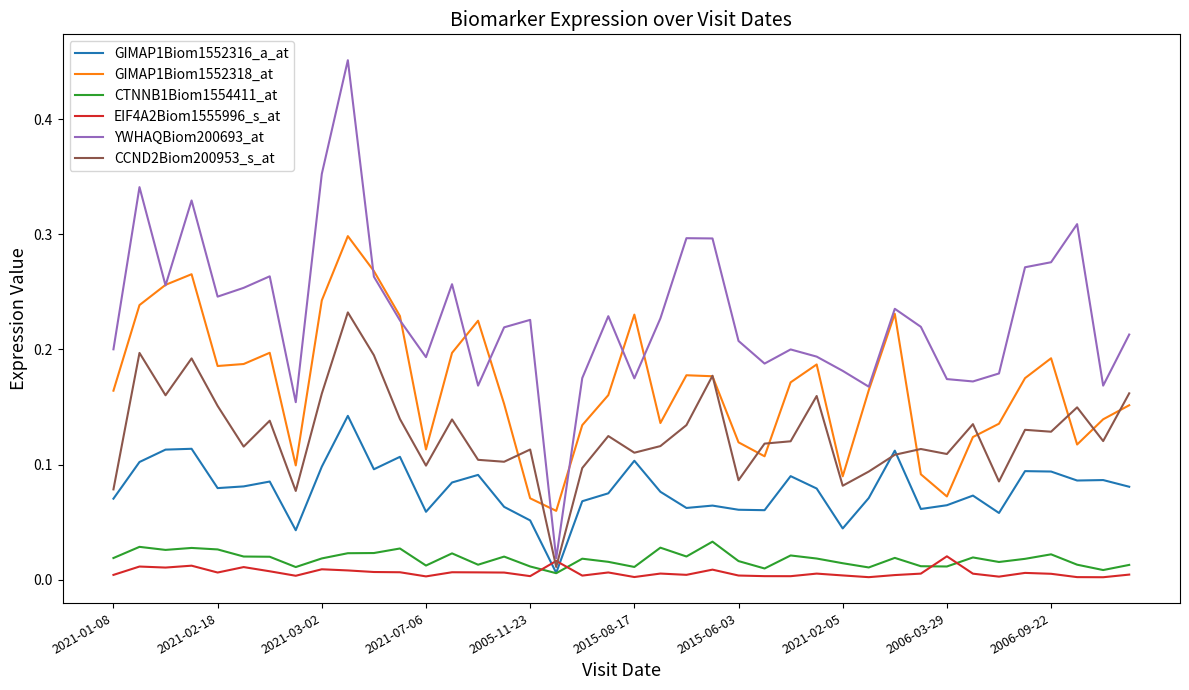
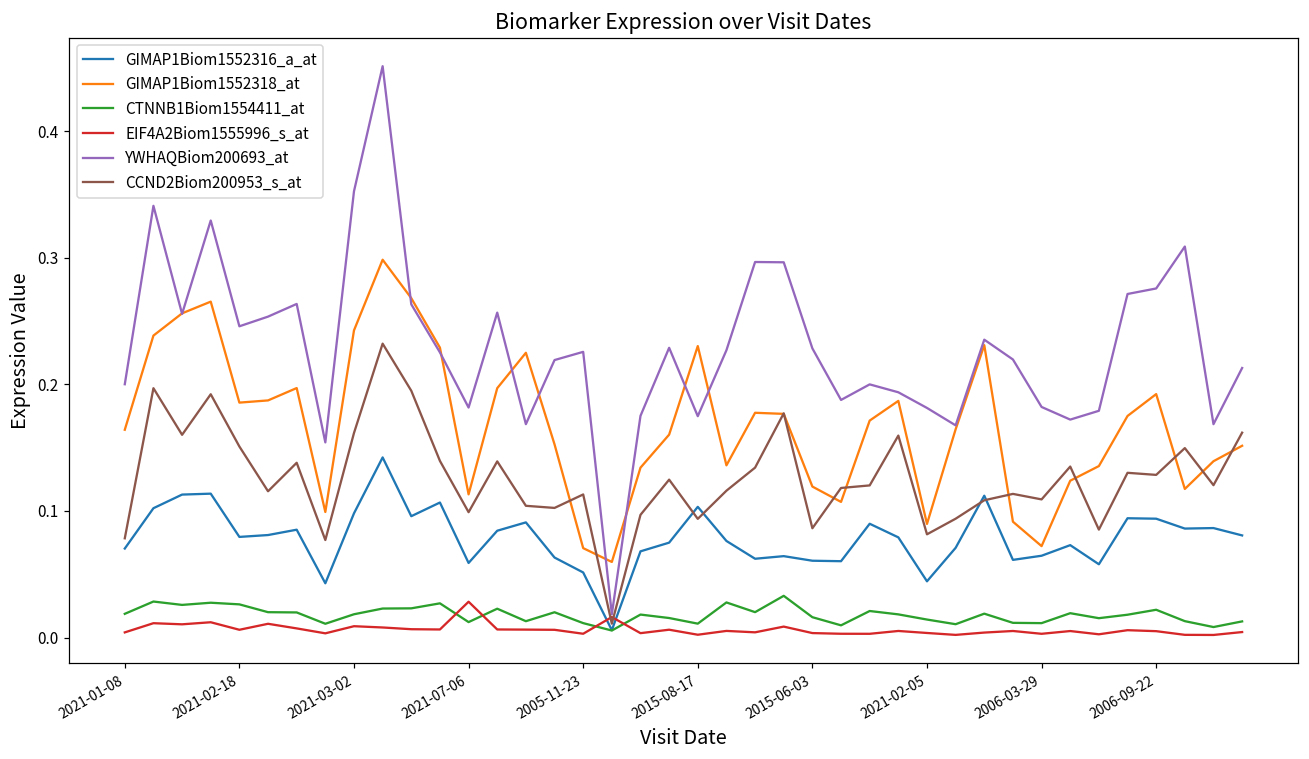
  {
    "GIMAP1Biom1552316_a_at": {
      "2021-01-08": 0.070,
      "2021-02-18": 0.080,
      "2021-03-02": 0.098,
      "2021-07-06": 0.059,
      "2005-11-23": 0.051,
      "2015-08-17": 0.103,
      "2015-06-03": 0.061,
      "2006-03-29": 0.065
    },
    "GIMAP1Biom1552318_at": {
      "2021-01-08": 0.164,
      "2021-02-18": 0.186,
      "2021-03-02": 0.243,
      "2021-07-06": 0.113,
      "2005-11-23": 0.071,
      "2015-08-17": 0.230,
      "2015-06-03": 0.119,
      "2006-03-29": 0.072
    },
    "CTNNB1Biom1554411_at": {
      "2021-01-08": 0.019,
      "2021-02-18": 0.026,
      "2021-03-02": 0.018,
      "2021-07-06": 0.012,
      "2005-11-23": 0.011,
      "2015-08-17": 0.011,
      "2015-06-03": 0.016,
      "2006-03-29": 0.011
    },
    "EIF4A2Biom1555996_s_at": {
      "2021-01-08": 0.004,
      "2021-02-18": 0.006,
      "2021-03-02": 0.009,
-     "2021-07-06": 0.003,
+     "2021-07-06": 0.028,
      "2005-11-23": 0.003,
      "2015-08-17": 0.002,
      "2015-06-03": 0.004,
-     "2006-03-29": 0.020
+     "2006-03-29": 0.003
    },
    "YWHAQBiom200693_at": {
      "2021-01-08": 0.200,
      "2021-02-18": 0.246,
      "2021-03-02": 0.353,
-     "2021-07-06": 0.193,
+     "2021-07-06": 0.182,
      "2005-11-23": 0.226,
      "2015-08-17": 0.175,
-     "2015-06-03": 0.207,
-     "2006-03-29": 0.174
+     "2015-06-03": 0.228,
+     "2006-03-29": 0.182
    },
    "CCND2Biom200953_s_at": {
      "2021-01-08": 0.078,
      "2021-02-18": 0.151,
      "2021-03-02": 0.162,
      "2021-07-06": 0.099,
      "2005-11-23": 0.113,
-     "2015-08-17": 0.110,
+     "2015-08-17": 0.094,
      "2015-06-03": 0.086,
      "2006-03-29": 0.109
    }
  }
